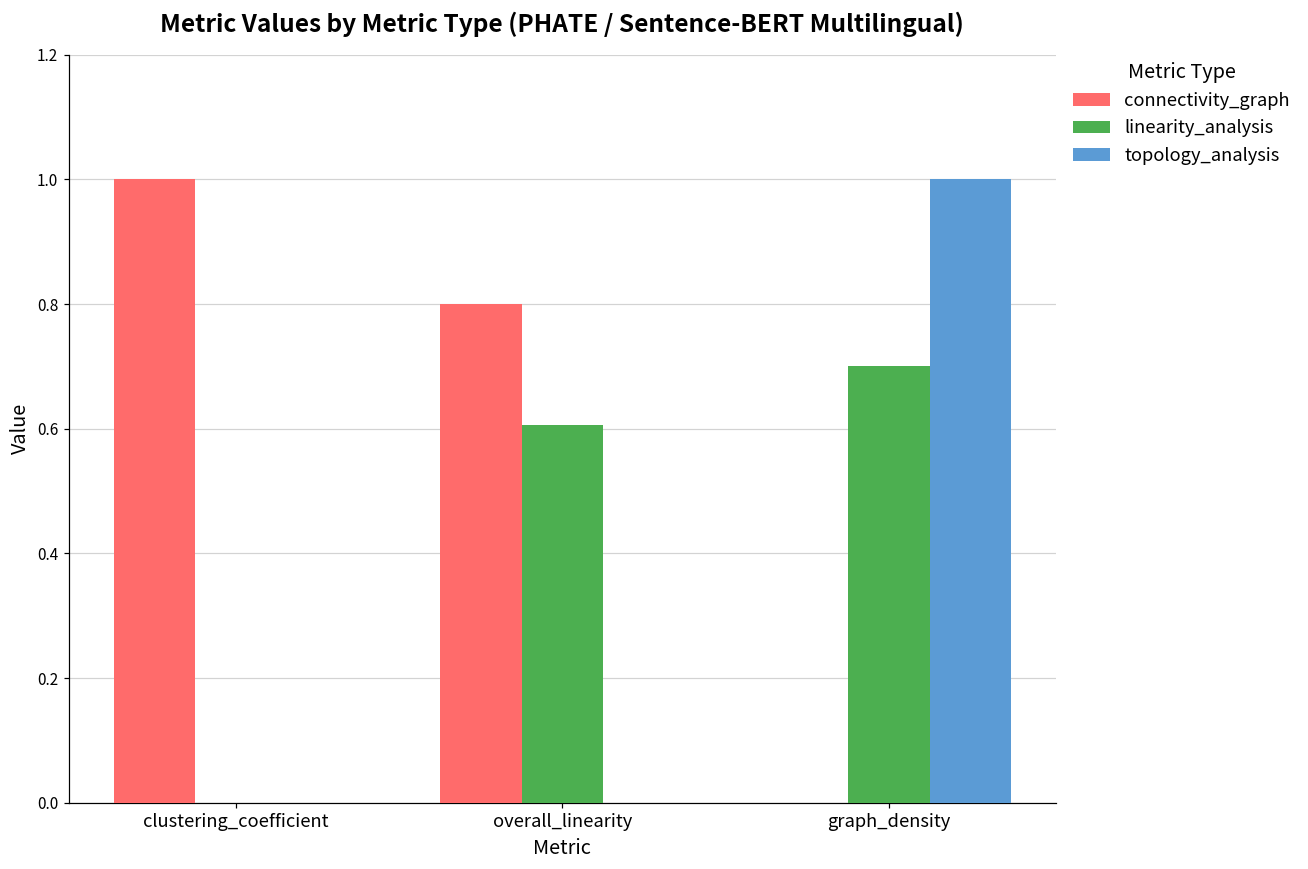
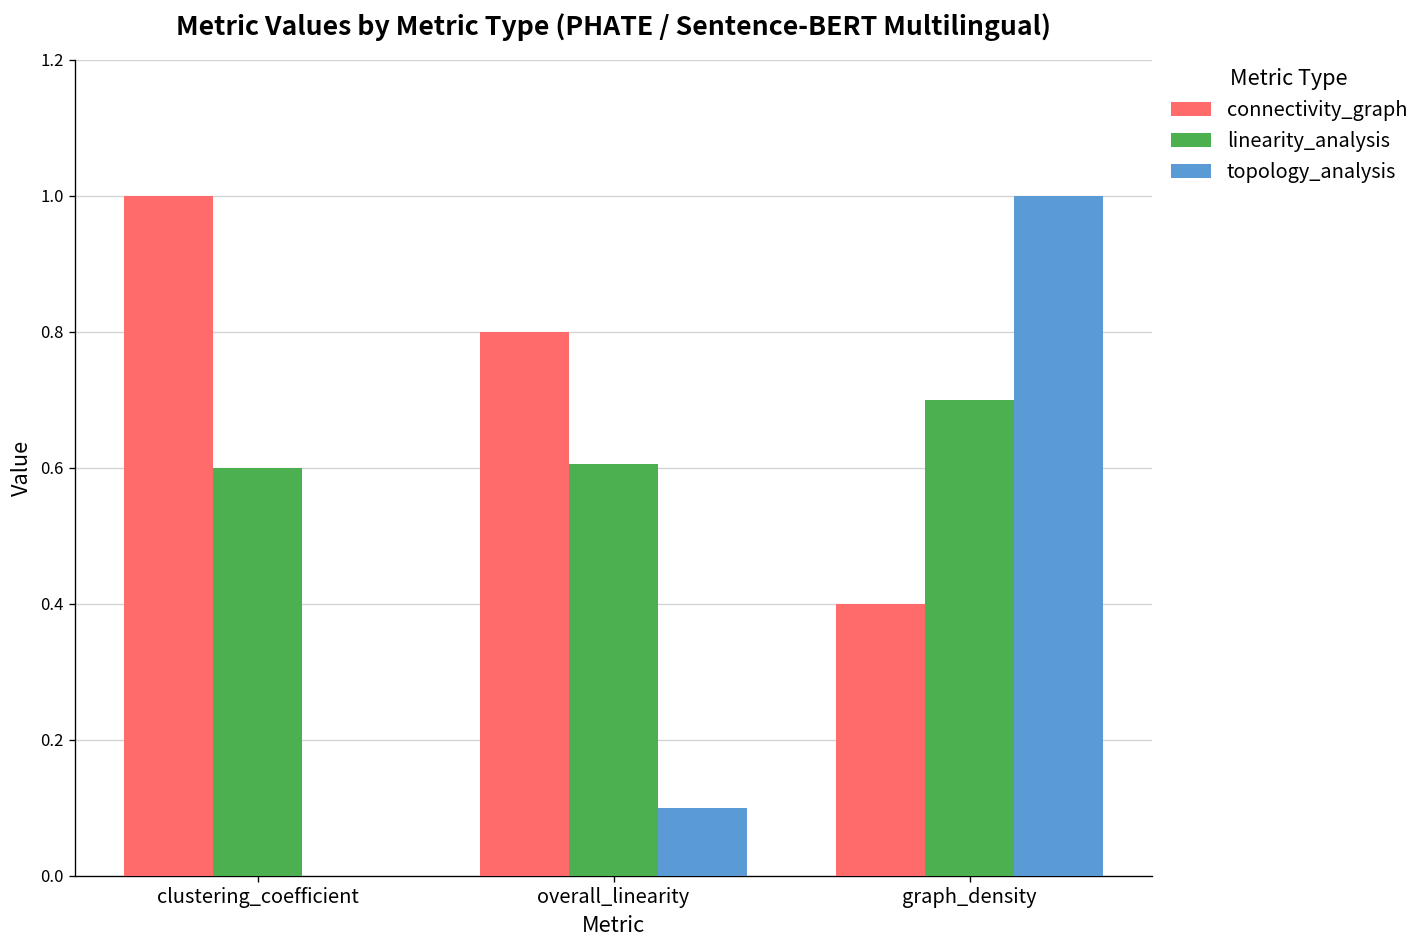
  {
    "connectivity_graph": {
      "clustering_coefficient": 1.0,
      "overall_linearity": 0.8,
-     "graph_density": 0.0
+     "graph_density": 0.4
    },
    "linearity_analysis": {
-     "clustering_coefficient": 0.0,
+     "clustering_coefficient": 0.6,
      "overall_linearity": 0.61,
      "graph_density": 0.7
    },
    "topology_analysis": {
      "clustering_coefficient": 0.0,
-     "overall_linearity": 0.0,
+     "overall_linearity": 0.1,
      "graph_density": 1.0
    }
  }
